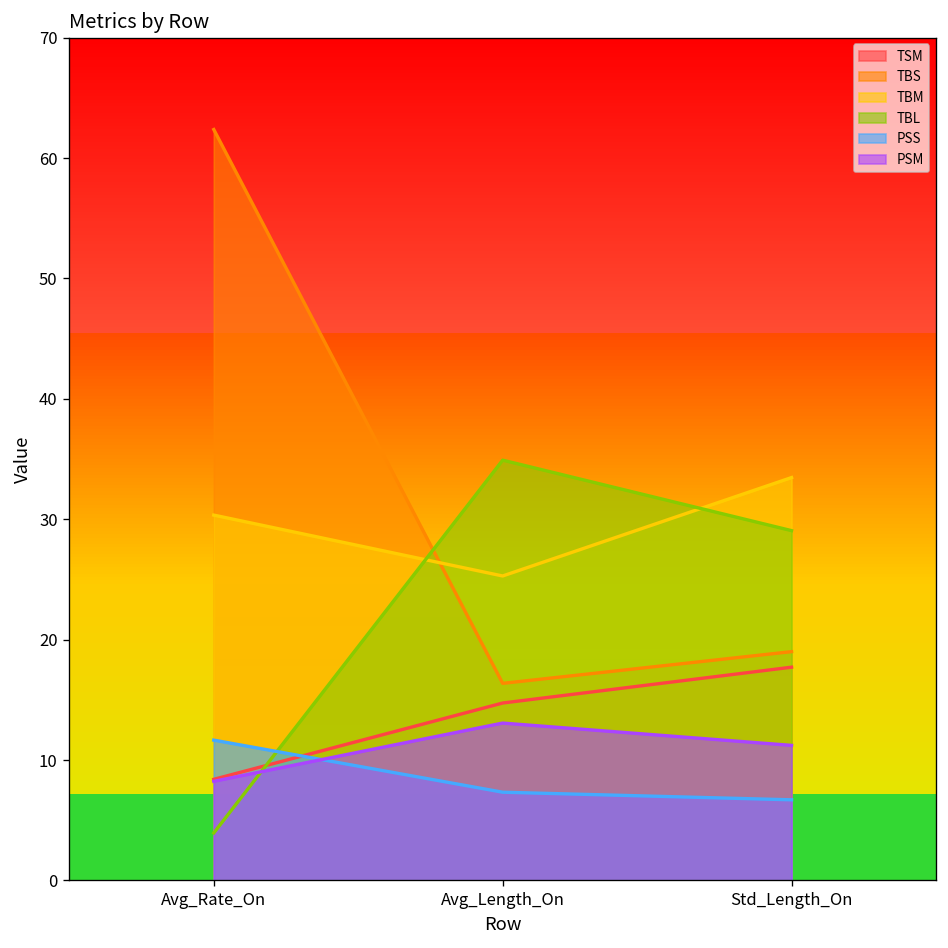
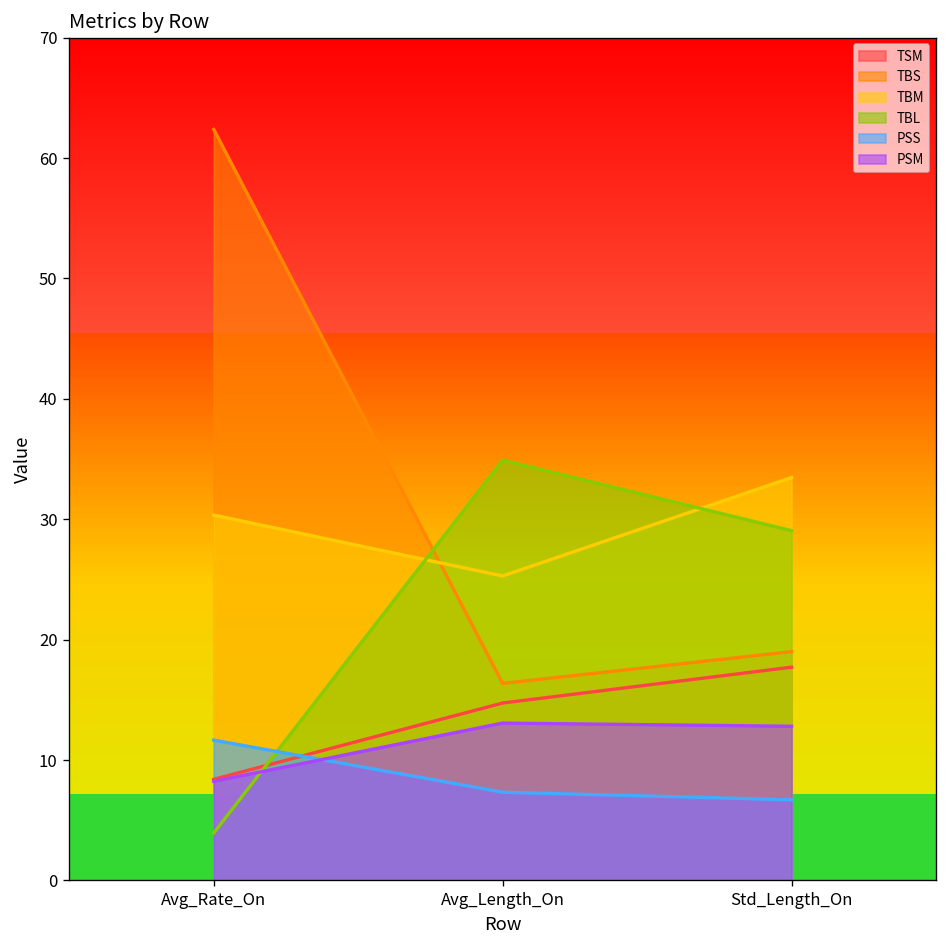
  {
    "TSM": {
      "Avg_Length_On": 14.7,
      "Std_Length_On": 17.7
    },
    "TBS": {
      "Avg_Rate_On": 62.4,
      "Avg_Length_On": 16.4,
      "Std_Length_On": 19.0
    },
    "TBM": {
      "Avg_Rate_On": 30.3,
      "Avg_Length_On": 25.3,
      "Std_Length_On": 33.5
    },
    "TBL": {
      "Avg_Rate_On": 3.9,
      "Avg_Length_On": 34.9,
      "Std_Length_On": 29.1
    },
    "PSS": {
      "Avg_Rate_On": 11.7,
      "Avg_Length_On": 7.3,
      "Std_Length_On": 6.7
    },
    "PSM": {
      "Avg_Length_On": 13.1,
-     "Std_Length_On": 11.2
+     "Std_Length_On": 12.8
    }
  }
